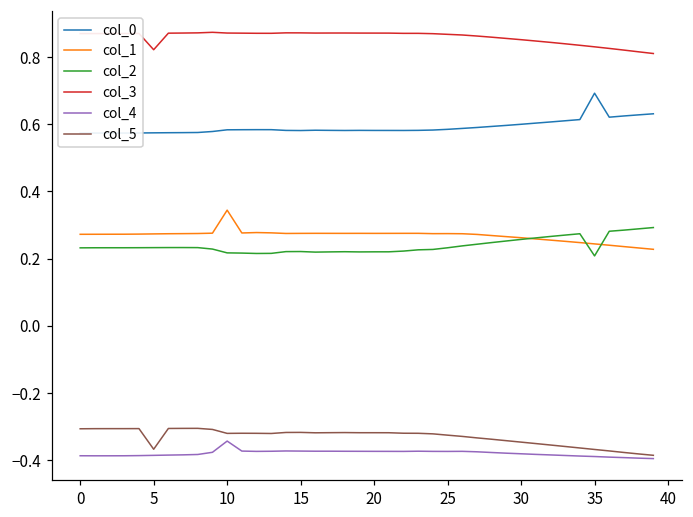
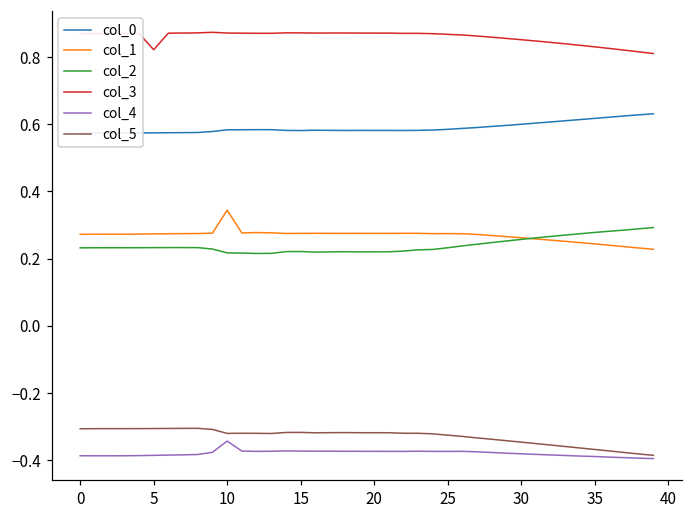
  {
    "col_0": {
      "5": 0.57,
      "10": 0.58,
      "15": 0.58,
      "20": 0.58,
      "25": 0.58,
      "30": 0.60,
-     "35": 0.69
+     "35": 0.62
    },
    "col_1": {
      "0": 0.27,
      "5": 0.27,
      "10": 0.34,
      "15": 0.28,
      "20": 0.28,
      "25": 0.27,
      "35": 0.24
    },
    "col_2": {
      "0": 0.23,
      "5": 0.23,
      "10": 0.22,
      "15": 0.22,
      "20": 0.22,
      "25": 0.23,
-     "35": 0.21
+     "35": 0.28
    },
    "col_3": {
      "5": 0.82,
      "10": 0.87,
      "15": 0.87,
      "20": 0.87,
      "25": 0.87,
      "30": 0.85,
      "35": 0.83
    },
    "col_4": {
      "0": -0.39,
      "5": -0.39,
      "10": -0.34,
      "15": -0.37,
      "20": -0.37,
      "25": -0.37,
      "30": -0.38,
      "35": -0.39
    },
    "col_5": {
      "0": -0.31,
-     "5": -0.37,
+     "5": -0.31,
      "10": -0.32,
      "15": -0.32,
      "20": -0.32,
      "25": -0.33,
      "30": -0.35,
      "35": -0.37
    }
  }
